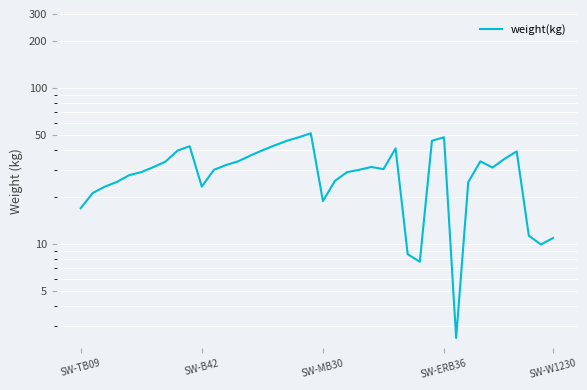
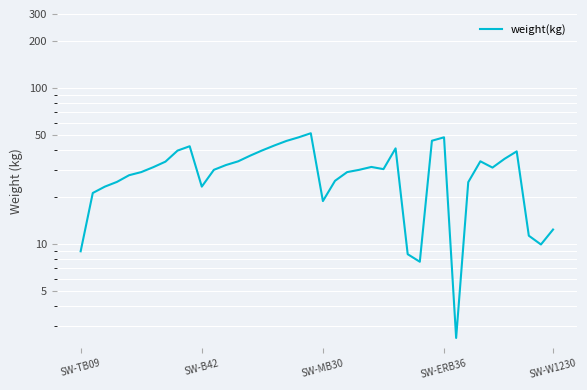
  {
-   "SW-TB09": 17,
+   "SW-TB09": 9,
    "SW-B42": 23,
    "SW-MB30": 19,
    "SW-ERB36": 49,
-   "SW-W1230": 11
+   "SW-W1230": 12
  }
